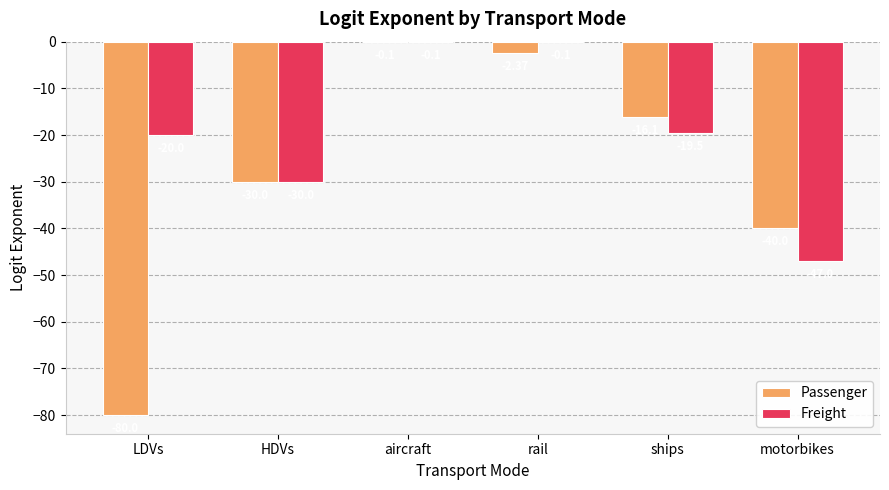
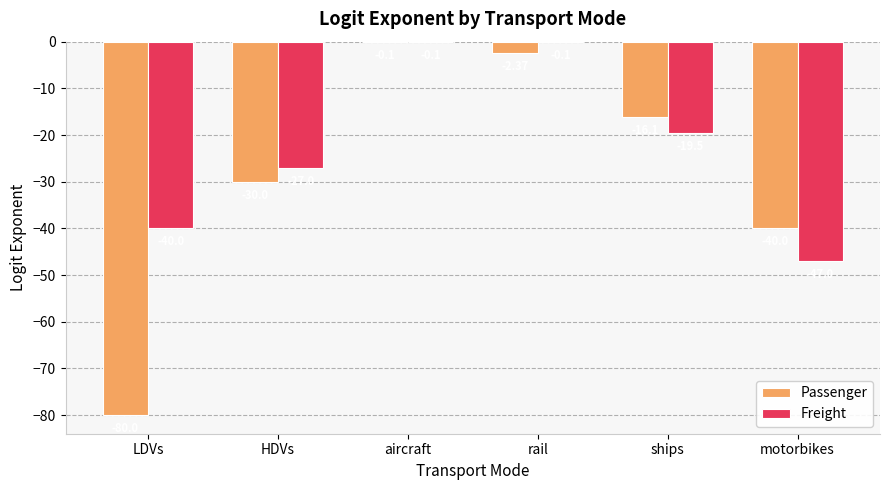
  {
    "Passenger": {
      "LDVs": -80,
      "HDVs": -30,
      "rail": -2,
      "ships": -16,
      "motorbikes": -40
    },
    "Freight": {
-     "LDVs": -20,
-     "HDVs": -30,
+     "LDVs": -40,
+     "HDVs": -27,
      "ships": -20,
      "motorbikes": -47
    }
  }
